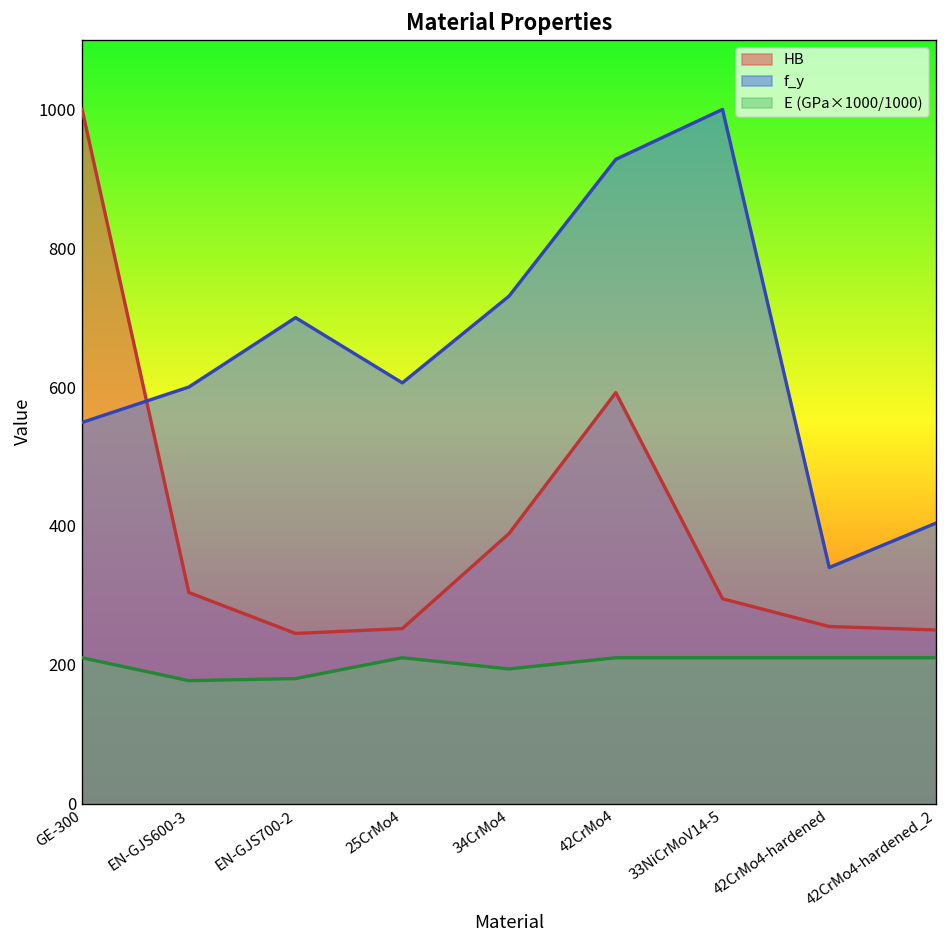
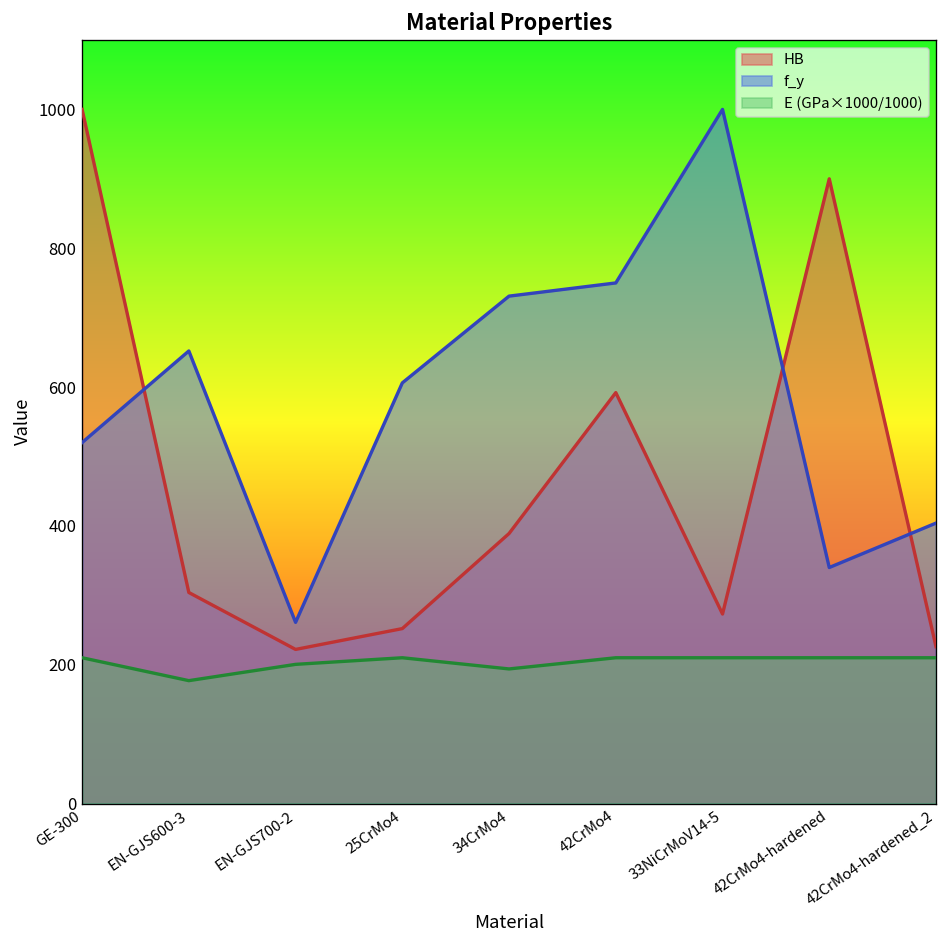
  {
    "HB": {
      "GE-300": 1000,
      "EN-GJS600-3": 300,
-     "EN-GJS700-2": 250,
+     "EN-GJS700-2": 220,
      "25CrMo4": 250,
      "34CrMo4": 390,
      "42CrMo4": 590,
-     "33NiCrMoV14-5": 300,
-     "42CrMo4-hardened": 260,
-     "42CrMo4-hardened_2": 250
+     "33NiCrMoV14-5": 270,
+     "42CrMo4-hardened": 900,
+     "42CrMo4-hardened_2": 230
    },
    "f_y": {
-     "GE-300": 550,
-     "EN-GJS600-3": 600,
-     "EN-GJS700-2": 700,
+     "GE-300": 520,
+     "EN-GJS600-3": 650,
+     "EN-GJS700-2": 260,
      "25CrMo4": 610,
      "34CrMo4": 730,
-     "42CrMo4": 930,
+     "42CrMo4": 750,
      "33NiCrMoV14-5": 1000,
      "42CrMo4-hardened": 340,
      "42CrMo4-hardened_2": 400
    },
    "E (GPa×1000/1000)": {
      "GE-300": 210,
      "EN-GJS600-3": 180,
-     "EN-GJS700-2": 180,
+     "EN-GJS700-2": 200,
      "25CrMo4": 210,
      "34CrMo4": 190,
      "42CrMo4": 210,
      "33NiCrMoV14-5": 210,
      "42CrMo4-hardened": 210,
      "42CrMo4-hardened_2": 210
    }
  }
